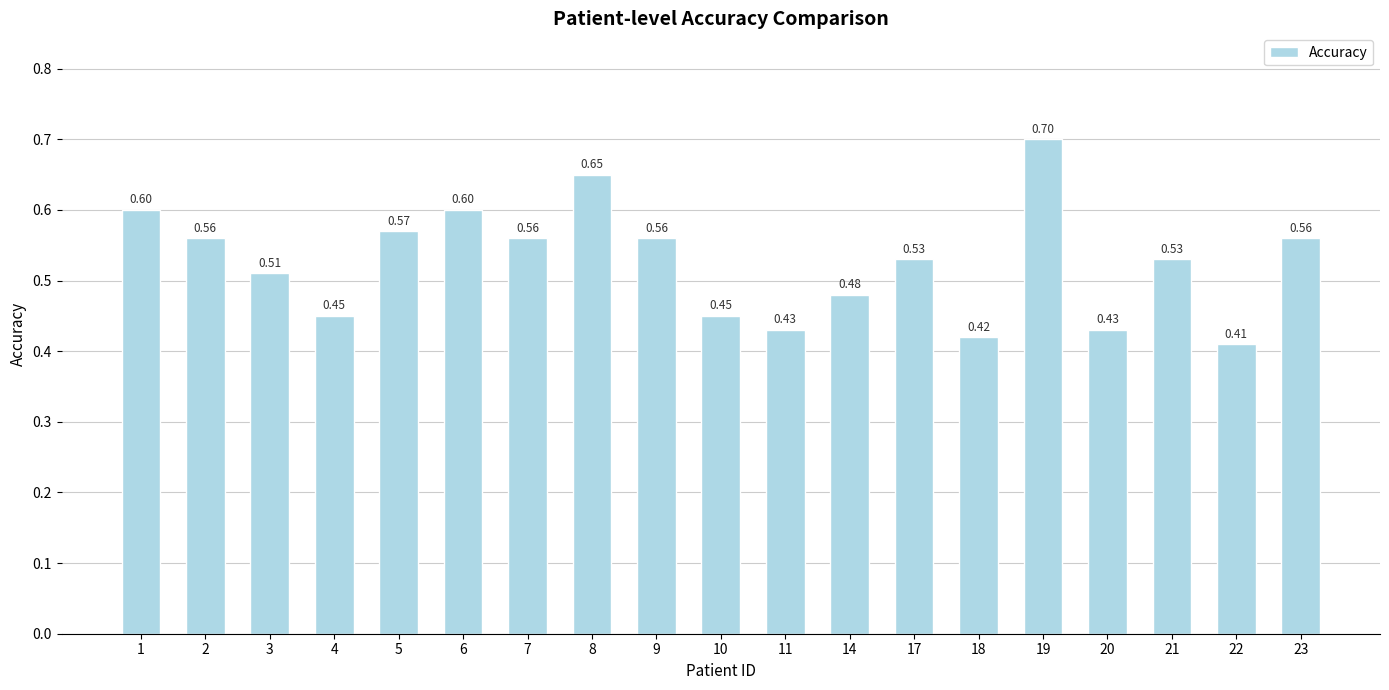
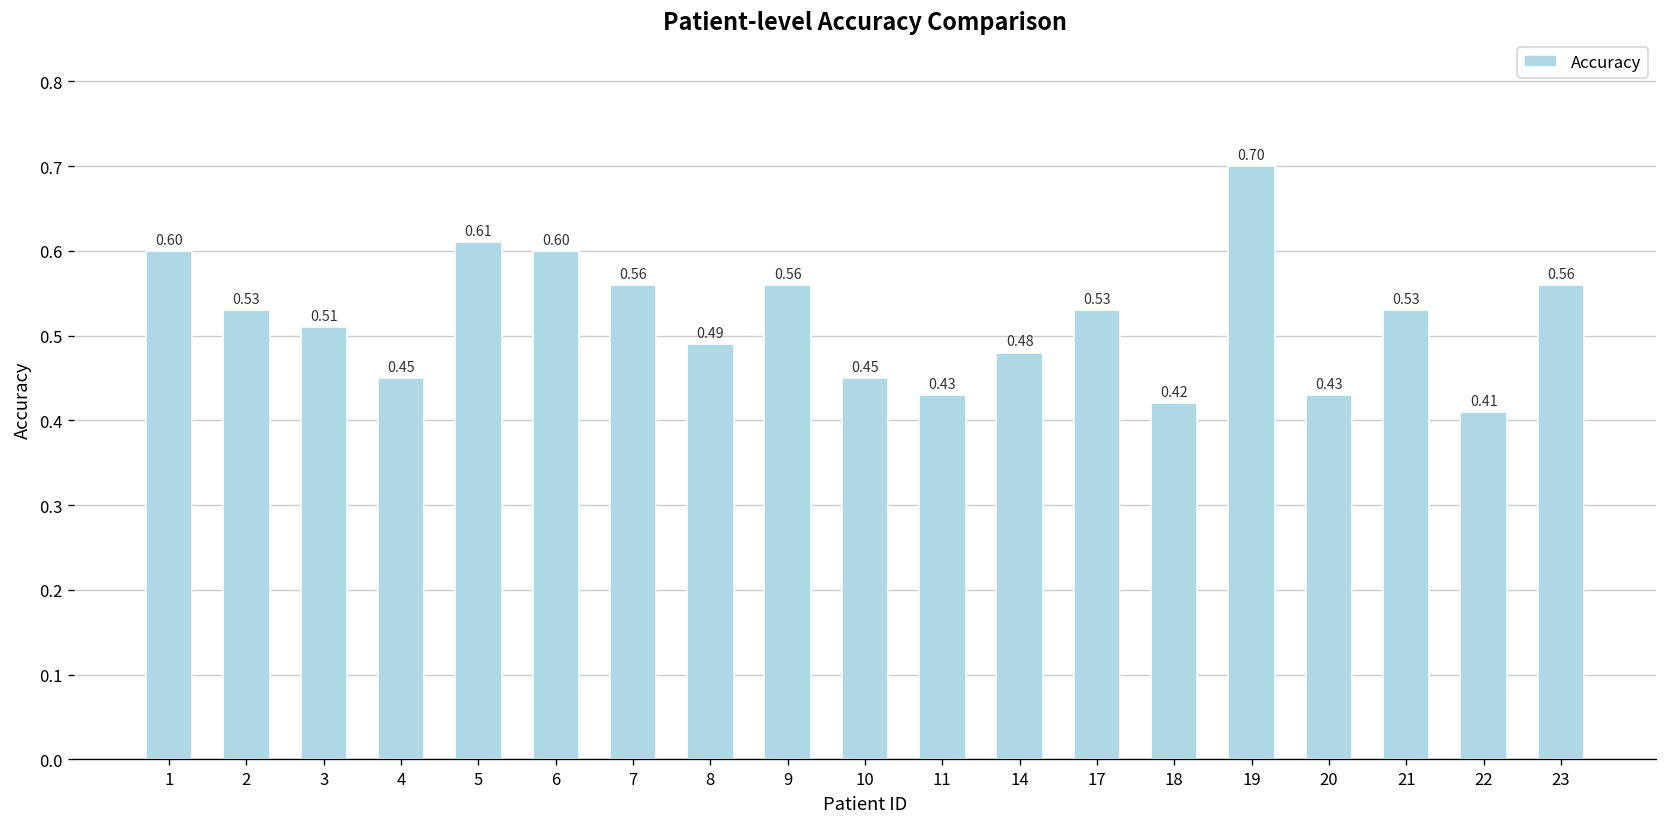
  {
    "1": 0.60,
-   "2": 0.56,
+   "2": 0.53,
    "3": 0.51,
    "4": 0.45,
-   "5": 0.57,
+   "5": 0.61,
    "6": 0.60,
    "7": 0.56,
-   "8": 0.65,
+   "8": 0.49,
    "9": 0.56,
    "10": 0.45,
    "11": 0.43,
    "14": 0.48,
    "17": 0.53,
    "18": 0.42,
    "19": 0.70,
    "20": 0.43,
    "21": 0.53,
    "22": 0.41,
    "23": 0.56
  }
